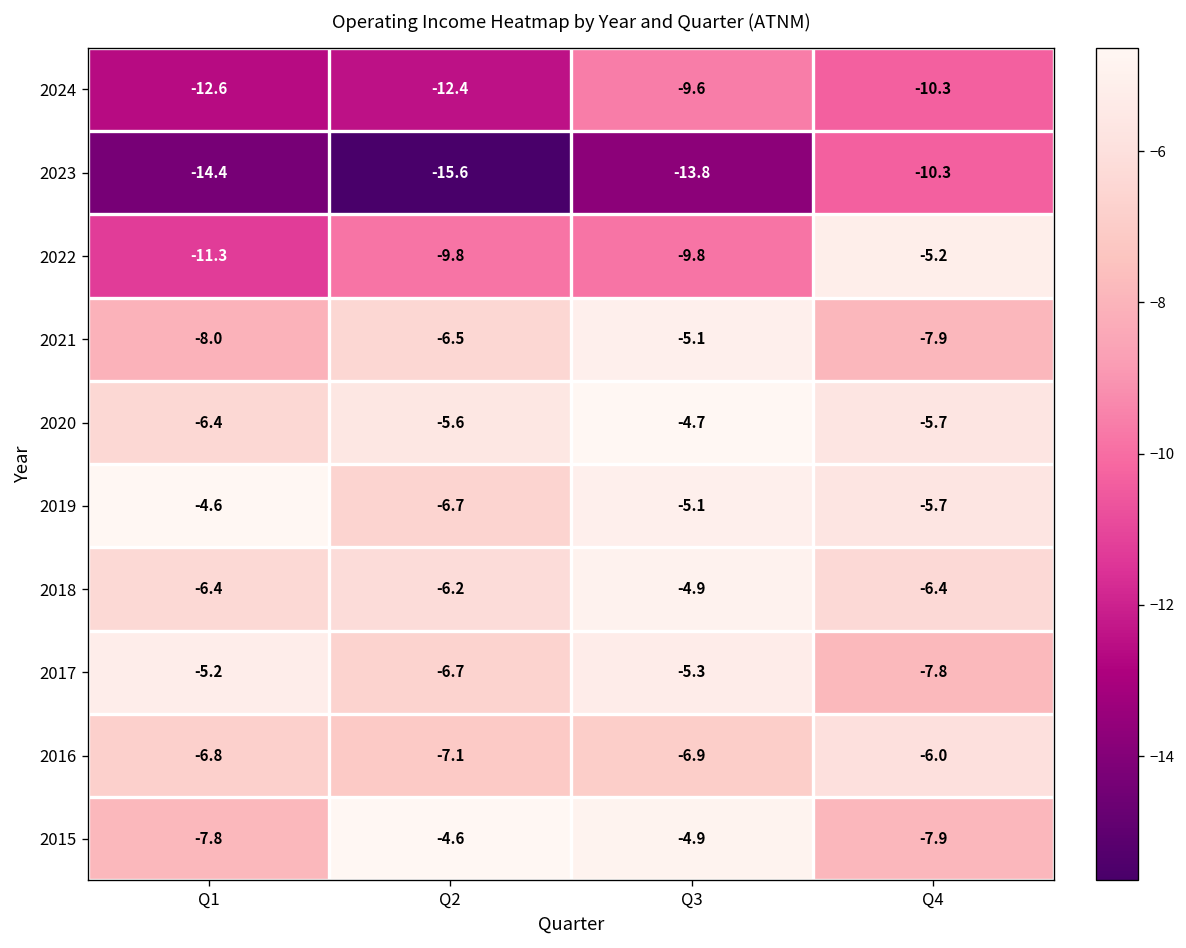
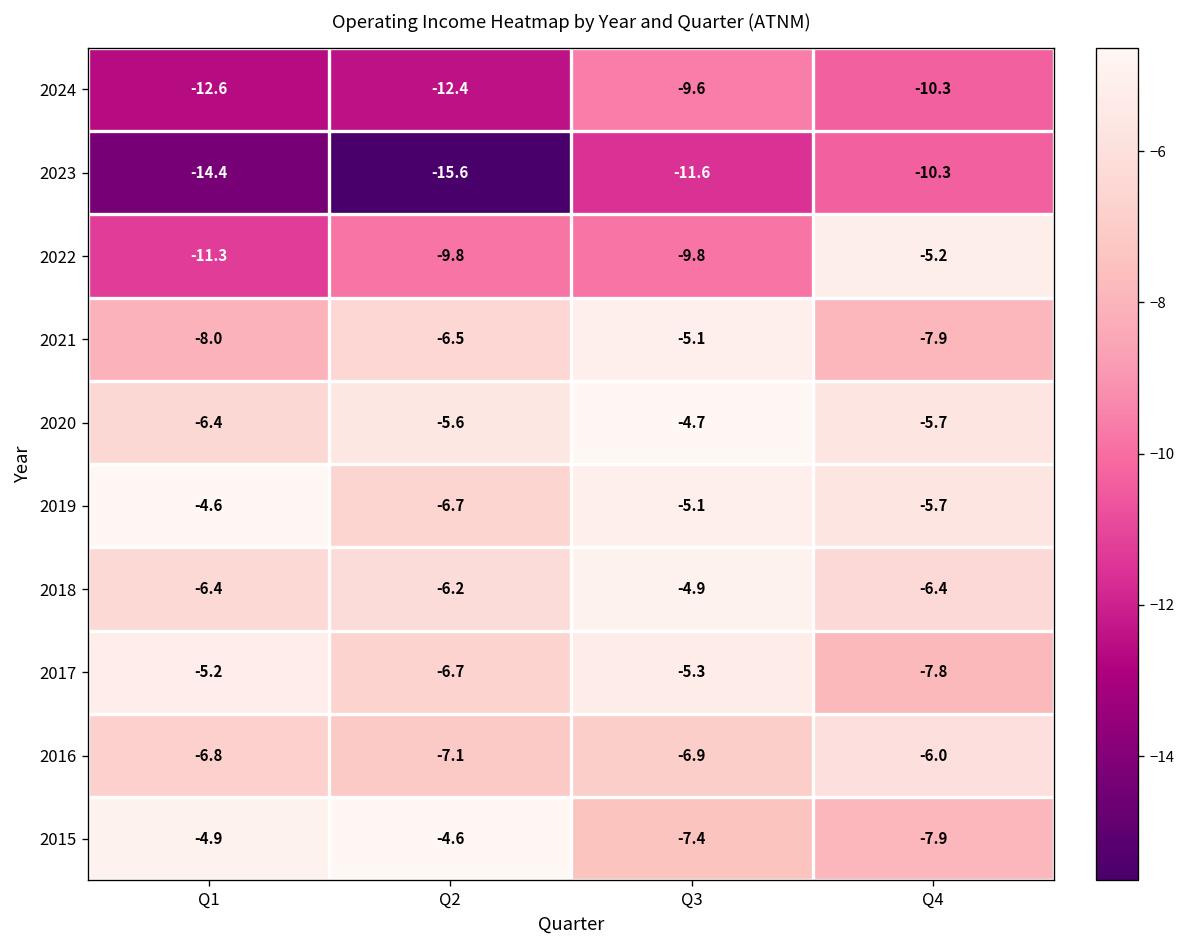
  {
    "2024": {
      "Q1": -12.6,
      "Q2": -12.4,
      "Q3": -9.6,
      "Q4": -10.3
    },
    "2023": {
      "Q1": -14.4,
      "Q2": -15.6,
-     "Q3": -13.8,
+     "Q3": -11.6,
      "Q4": -10.3
    },
    "2022": {
      "Q1": -11.3,
      "Q2": -9.8,
      "Q3": -9.8,
      "Q4": -5.2
    },
    "2021": {
      "Q1": -8.0,
      "Q2": -6.5,
      "Q3": -5.1,
      "Q4": -7.9
    },
    "2020": {
      "Q1": -6.4,
      "Q2": -5.6,
      "Q3": -4.7,
      "Q4": -5.7
    },
    "2019": {
      "Q1": -4.6,
      "Q2": -6.7,
      "Q3": -5.1,
      "Q4": -5.7
    },
    "2018": {
      "Q1": -6.4,
      "Q2": -6.2,
      "Q3": -4.9,
      "Q4": -6.4
    },
    "2017": {
      "Q1": -5.2,
      "Q2": -6.7,
      "Q3": -5.3,
      "Q4": -7.8
    },
    "2016": {
      "Q1": -6.8,
      "Q2": -7.1,
      "Q3": -6.9,
      "Q4": -6.0
    },
    "2015": {
-     "Q1": -7.8,
+     "Q1": -4.9,
      "Q2": -4.6,
-     "Q3": -4.9,
+     "Q3": -7.4,
      "Q4": -7.9
    }
  }
